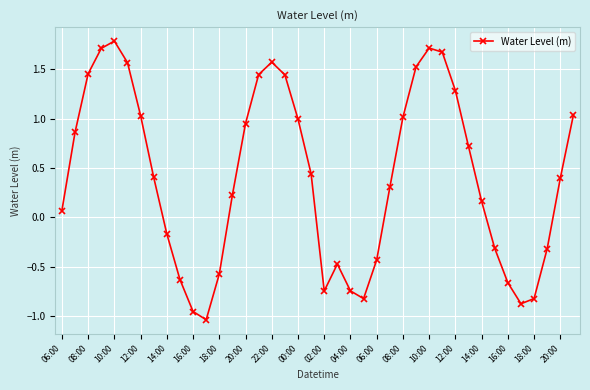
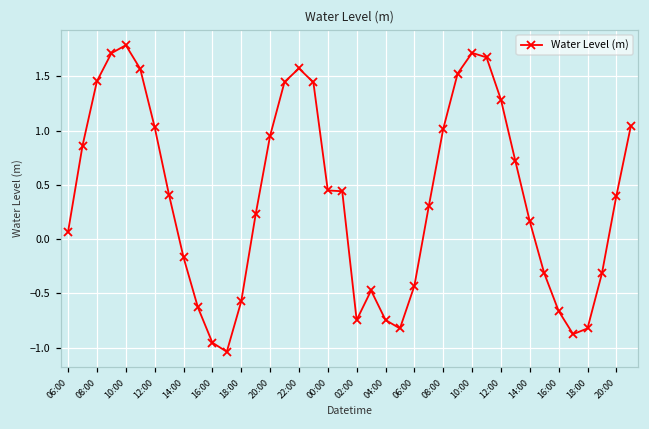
  {
    "22:00": 1.6,
-   "00:00": 1.0,
+   "00:00": 0.4,
    "02:00": -0.7,
    "04:00": -0.7
  }
